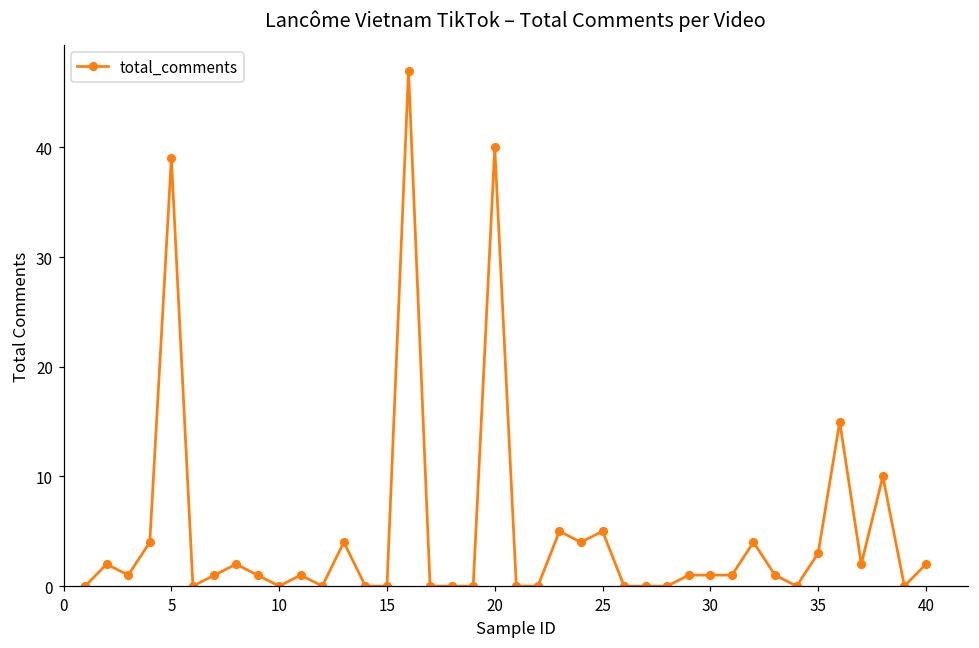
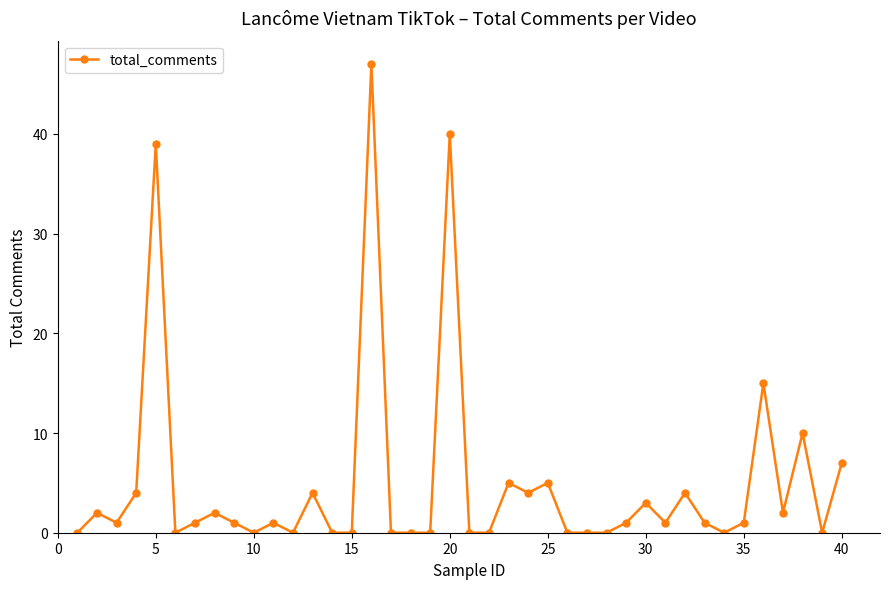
  {
    "5": 39,
    "10": 0,
    "15": 0,
    "20": 40,
    "25": 5,
-   "30": 1,
-   "35": 3,
-   "40": 2
+   "30": 3,
+   "35": 1,
+   "40": 7
  }
